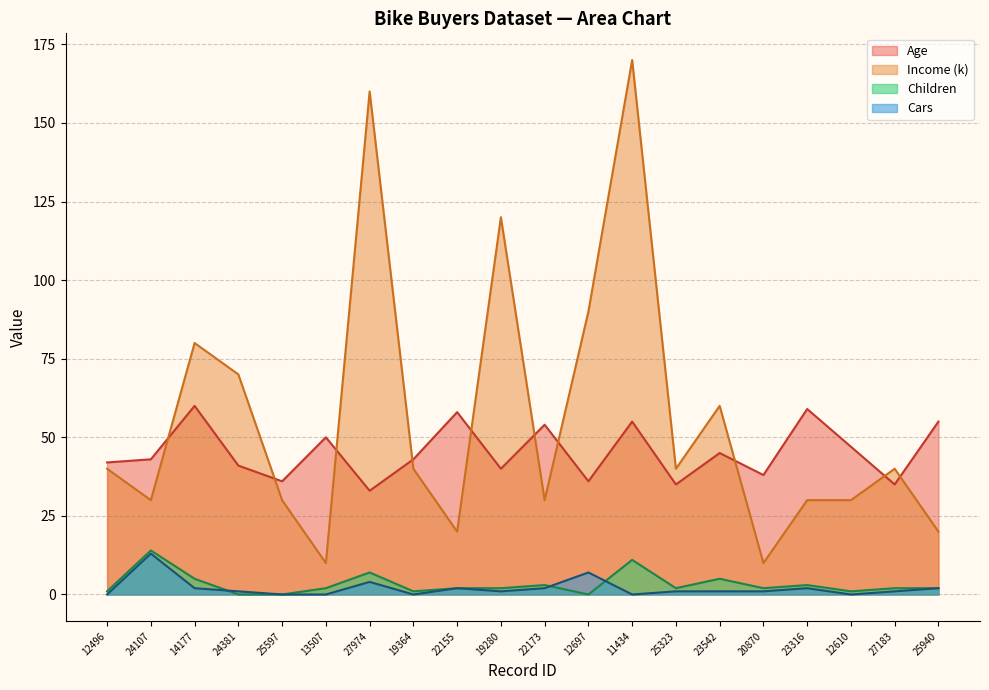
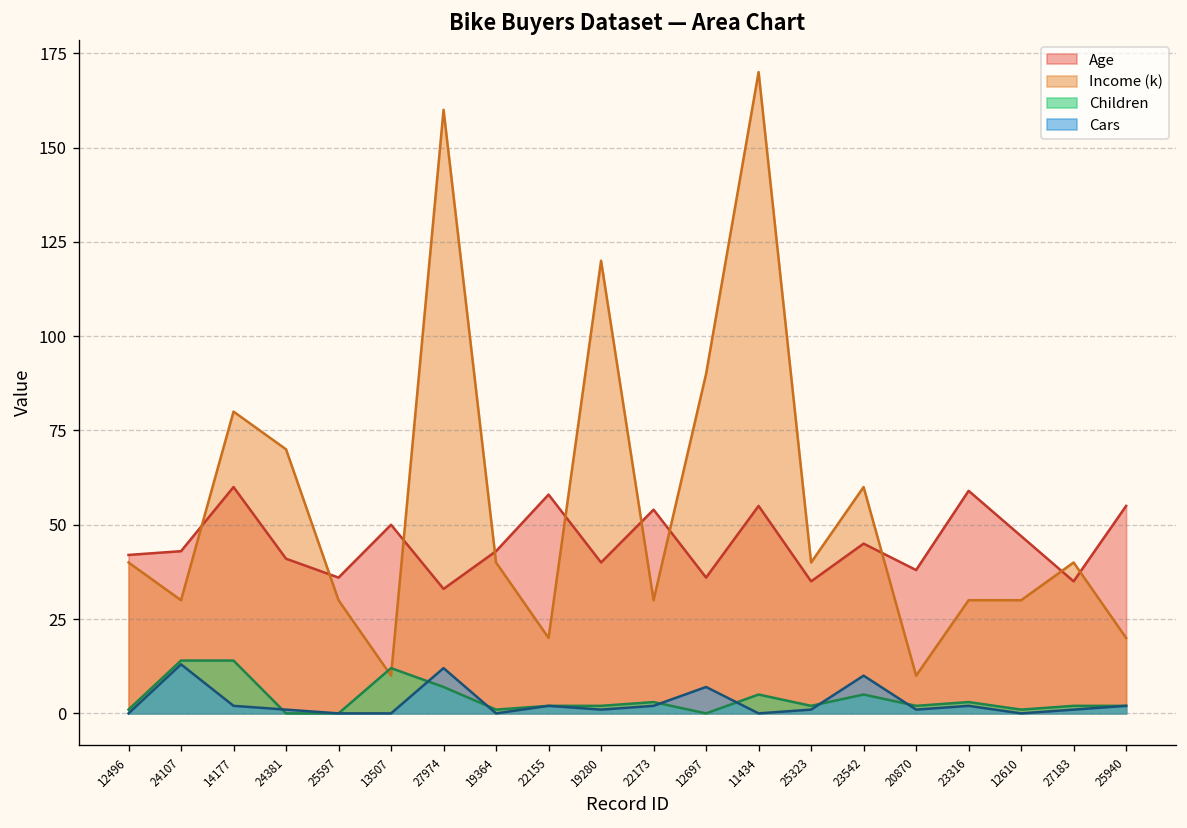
  {
    "Children": {
      "12496": 1,
      "24107": 14,
-     "14177": 5,
+     "14177": 14,
      "24381": 0,
-     "13507": 2,
+     "13507": 12,
      "27974": 7,
      "19364": 1,
      "19280": 2,
      "22173": 3,
      "12697": 0,
-     "11434": 11,
+     "11434": 5,
      "25323": 2,
      "23542": 5,
      "20870": 2,
      "23316": 3,
      "12610": 1,
      "27183": 2
    },
    "Cars": {
      "12496": 0,
      "24107": 13,
      "14177": 2,
      "24381": 1,
      "13507": 0,
-     "27974": 4,
+     "27974": 12,
      "19364": 0,
      "19280": 1,
      "22173": 2,
      "12697": 7,
      "11434": 0,
      "25323": 1,
-     "23542": 1,
+     "23542": 10,
      "20870": 1,
      "23316": 2,
      "12610": 0,
      "27183": 1
    }
  }
